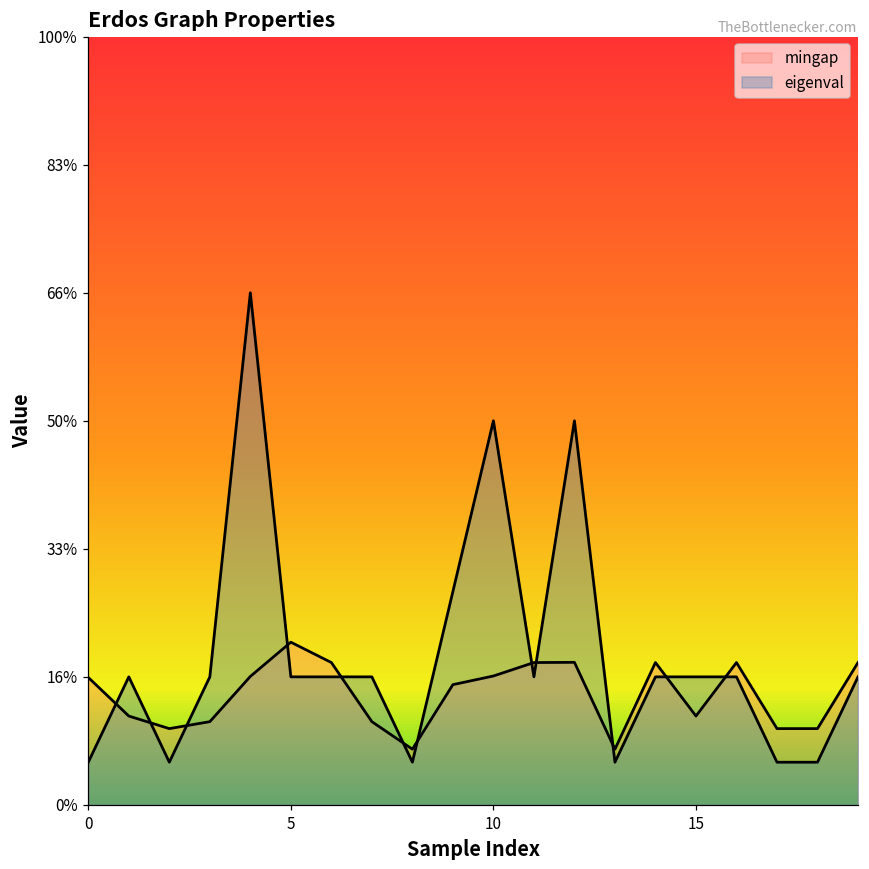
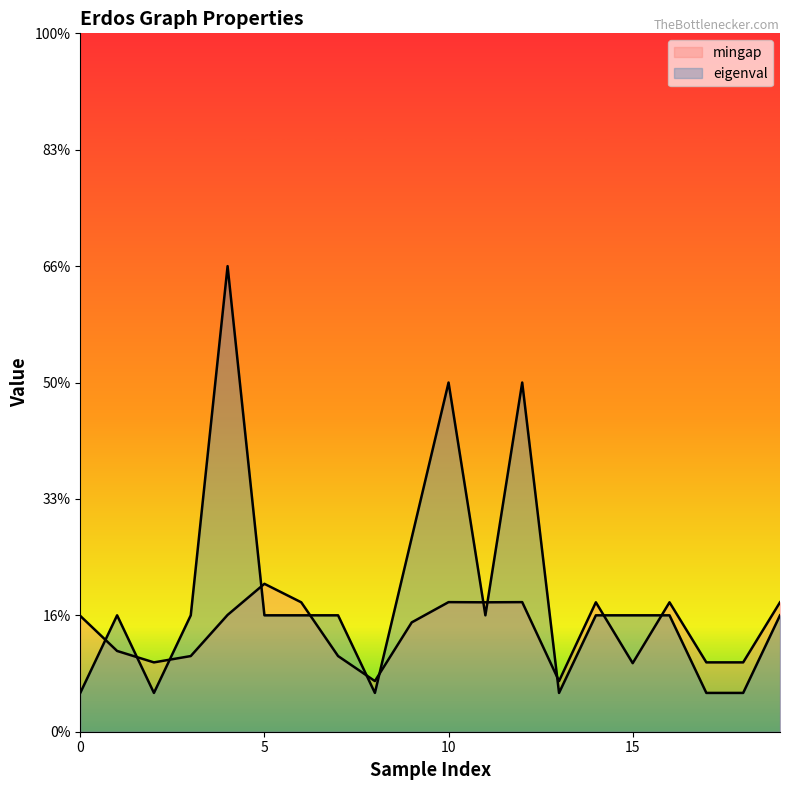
  {
    "mingap": {
      "0": "17%",
      "5": "21%",
-     "10": "17%",
-     "15": "12%"
+     "10": "19%",
+     "15": "10%"
    },
    "eigenval": {
      "0": "6%",
      "5": "17%",
      "10": "50%",
      "15": "17%"
    }
  }
